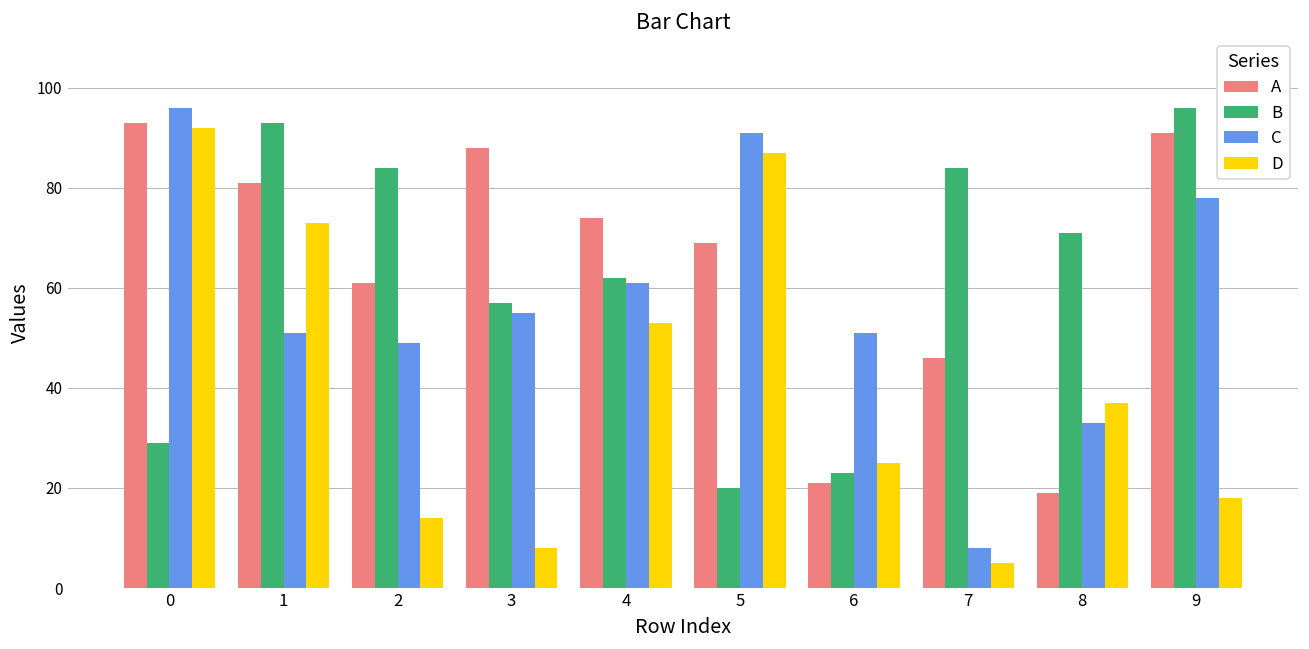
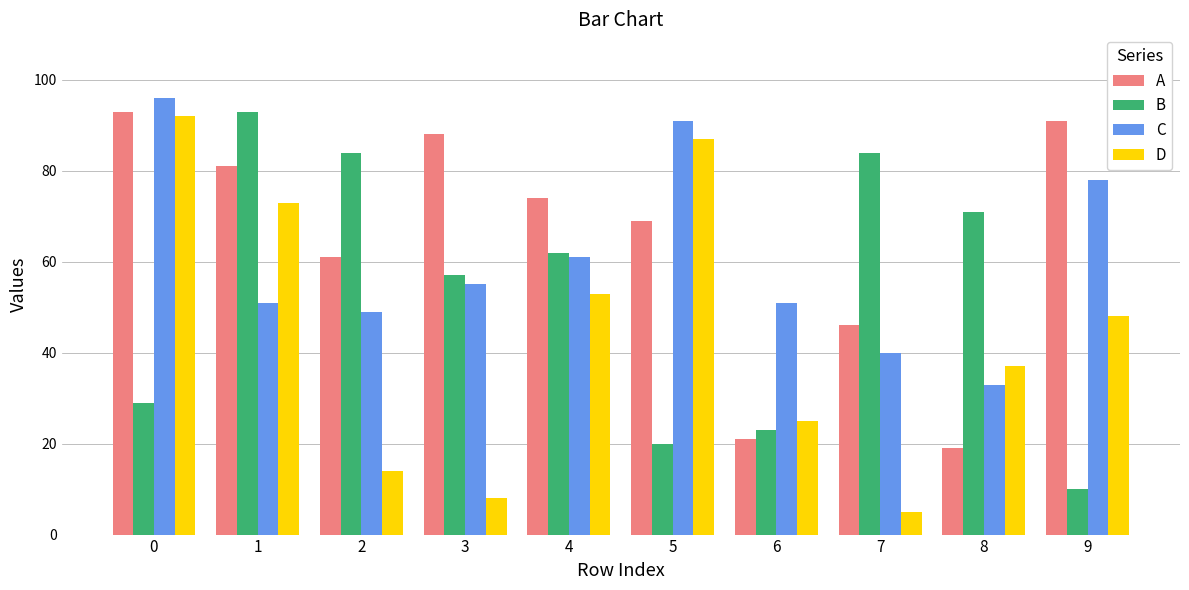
  {
    "A": {
      "0": 93,
      "1": 81,
      "2": 61,
      "3": 88,
      "4": 74,
      "5": 69,
      "6": 21,
      "7": 46,
      "8": 19,
      "9": 91
    },
    "B": {
      "0": 29,
      "1": 93,
      "2": 84,
      "3": 57,
      "4": 62,
      "5": 20,
      "6": 23,
      "7": 84,
      "8": 71,
-     "9": 96
+     "9": 10
    },
    "C": {
      "0": 96,
      "1": 51,
      "2": 49,
      "3": 55,
      "4": 61,
      "5": 91,
      "6": 51,
-     "7": 8,
+     "7": 40,
      "8": 33,
      "9": 78
    },
    "D": {
      "0": 92,
      "1": 73,
      "2": 14,
      "3": 8,
      "4": 53,
      "5": 87,
      "6": 25,
      "7": 5,
      "8": 37,
-     "9": 18
+     "9": 48
    }
  }
